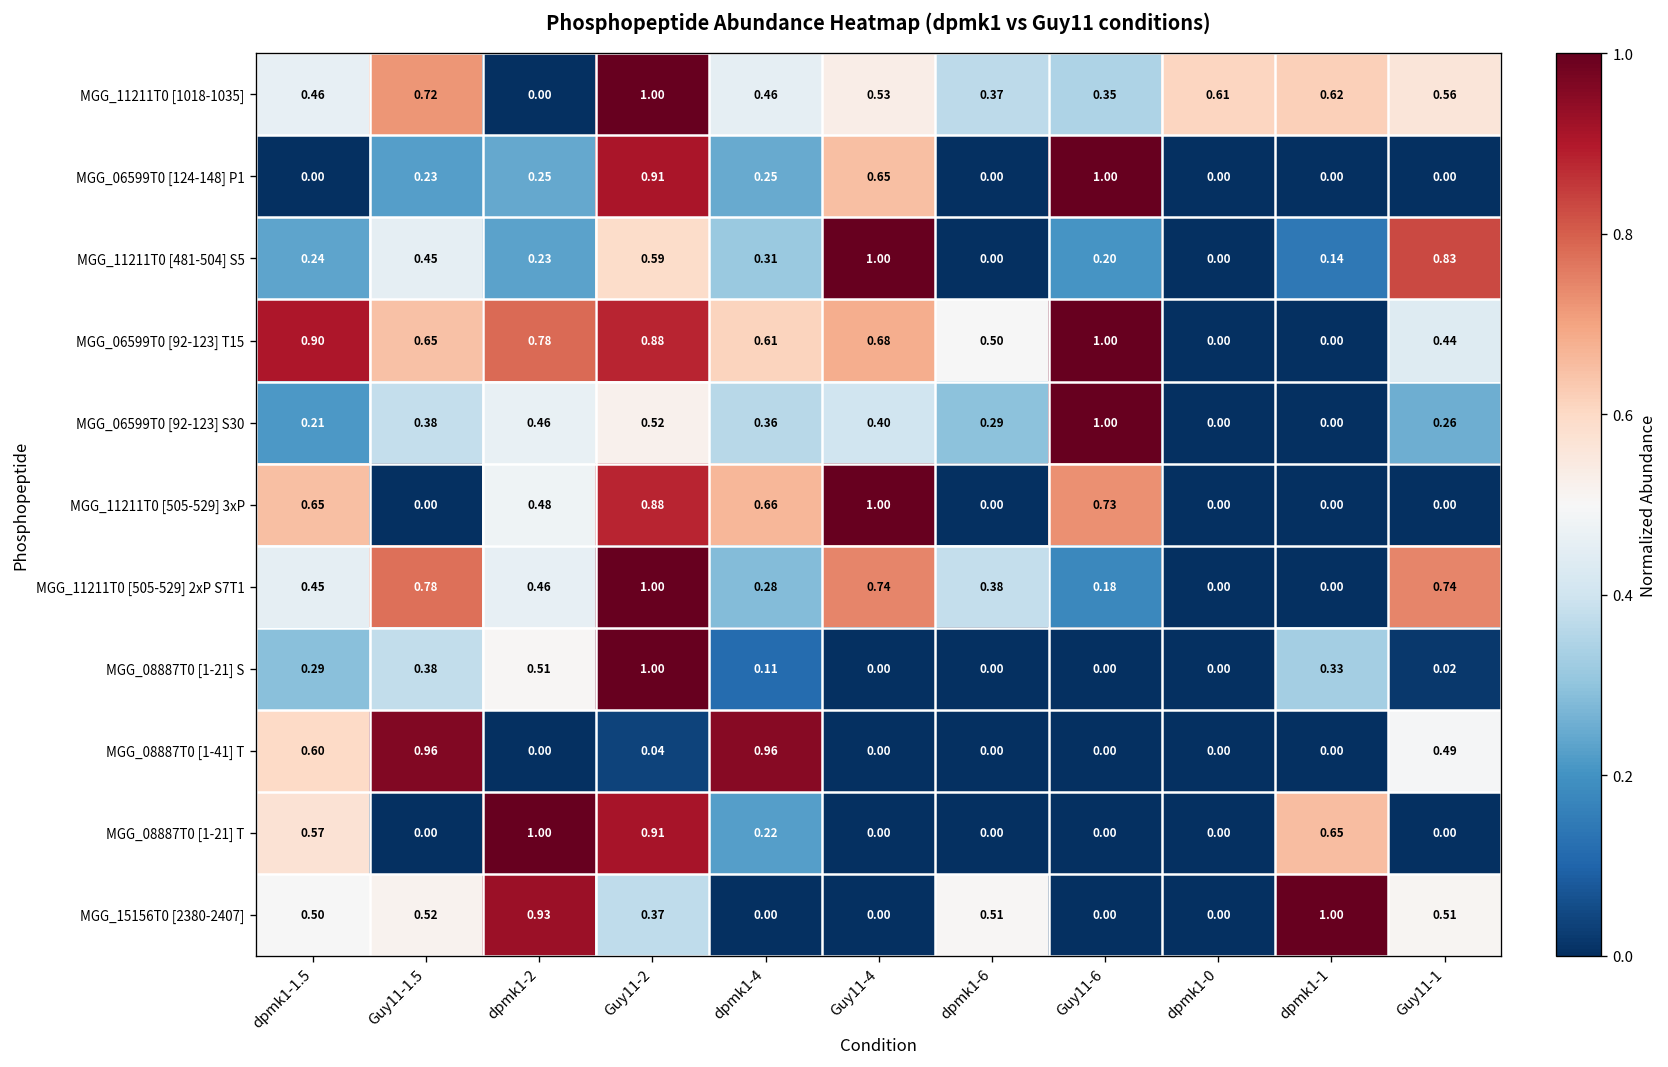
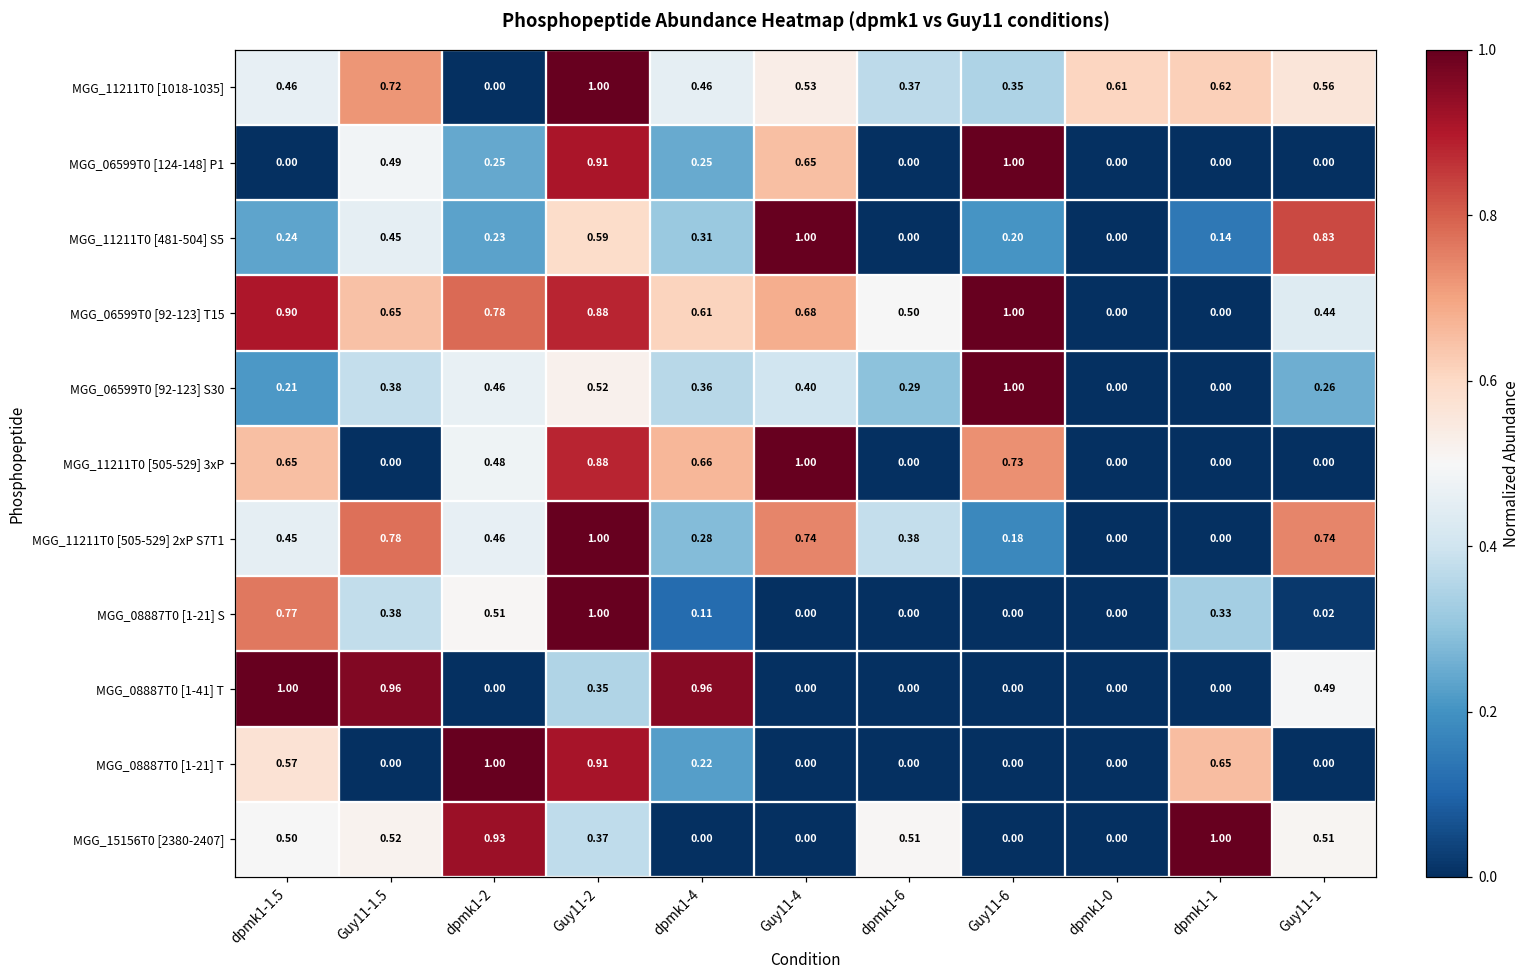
  {
    "MGG_11211T0 [1018-1035]": {
      "dpmk1-1.5": 0.46,
      "Guy11-1.5": 0.72,
      "dpmk1-2": 0.00,
      "Guy11-2": 1.00,
      "dpmk1-4": 0.46,
      "Guy11-4": 0.53,
      "dpmk1-6": 0.37,
      "Guy11-6": 0.35,
      "dpmk1-0": 0.61,
      "dpmk1-1": 0.62,
      "Guy11-1": 0.56
    },
    "MGG_06599T0 [124-148] P1": {
      "dpmk1-1.5": 0.00,
-     "Guy11-1.5": 0.23,
+     "Guy11-1.5": 0.49,
      "dpmk1-2": 0.25,
      "Guy11-2": 0.91,
      "dpmk1-4": 0.25,
      "Guy11-4": 0.65,
      "dpmk1-6": 0.00,
      "Guy11-6": 1.00,
      "dpmk1-0": 0.00,
      "dpmk1-1": 0.00,
      "Guy11-1": 0.00
    },
    "MGG_11211T0 [481-504] S5": {
      "dpmk1-1.5": 0.24,
      "Guy11-1.5": 0.45,
      "dpmk1-2": 0.23,
      "Guy11-2": 0.59,
      "dpmk1-4": 0.31,
      "Guy11-4": 1.00,
      "dpmk1-6": 0.00,
      "Guy11-6": 0.20,
      "dpmk1-0": 0.00,
      "dpmk1-1": 0.14,
      "Guy11-1": 0.83
    },
    "MGG_06599T0 [92-123] T15": {
      "dpmk1-1.5": 0.90,
      "Guy11-1.5": 0.65,
      "dpmk1-2": 0.78,
      "Guy11-2": 0.88,
      "dpmk1-4": 0.61,
      "Guy11-4": 0.68,
      "dpmk1-6": 0.50,
      "Guy11-6": 1.00,
      "dpmk1-0": 0.00,
      "dpmk1-1": 0.00,
      "Guy11-1": 0.44
    },
    "MGG_06599T0 [92-123] S30": {
      "dpmk1-1.5": 0.21,
      "Guy11-1.5": 0.38,
      "dpmk1-2": 0.46,
      "Guy11-2": 0.52,
      "dpmk1-4": 0.36,
      "Guy11-4": 0.40,
      "dpmk1-6": 0.29,
      "Guy11-6": 1.00,
      "dpmk1-0": 0.00,
      "dpmk1-1": 0.00,
      "Guy11-1": 0.26
    },
    "MGG_11211T0 [505-529] 3xP": {
      "dpmk1-1.5": 0.65,
      "Guy11-1.5": 0.00,
      "dpmk1-2": 0.48,
      "Guy11-2": 0.88,
      "dpmk1-4": 0.66,
      "Guy11-4": 1.00,
      "dpmk1-6": 0.00,
      "Guy11-6": 0.73,
      "dpmk1-0": 0.00,
      "dpmk1-1": 0.00,
      "Guy11-1": 0.00
    },
    "MGG_11211T0 [505-529] 2xP S7T1": {
      "dpmk1-1.5": 0.45,
      "Guy11-1.5": 0.78,
      "dpmk1-2": 0.46,
      "Guy11-2": 1.00,
      "dpmk1-4": 0.28,
      "Guy11-4": 0.74,
      "dpmk1-6": 0.38,
      "Guy11-6": 0.18,
      "dpmk1-0": 0.00,
      "dpmk1-1": 0.00,
      "Guy11-1": 0.74
    },
    "MGG_08887T0 [1-21] S": {
-     "dpmk1-1.5": 0.29,
+     "dpmk1-1.5": 0.77,
      "Guy11-1.5": 0.38,
      "dpmk1-2": 0.51,
      "Guy11-2": 1.00,
      "dpmk1-4": 0.11,
      "Guy11-4": 0.00,
      "dpmk1-6": 0.00,
      "Guy11-6": 0.00,
      "dpmk1-0": 0.00,
      "dpmk1-1": 0.33,
      "Guy11-1": 0.02
    },
    "MGG_08887T0 [1-41] T": {
-     "dpmk1-1.5": 0.60,
+     "dpmk1-1.5": 1.00,
      "Guy11-1.5": 0.96,
      "dpmk1-2": 0.00,
-     "Guy11-2": 0.04,
+     "Guy11-2": 0.35,
      "dpmk1-4": 0.96,
      "Guy11-4": 0.00,
      "dpmk1-6": 0.00,
      "Guy11-6": 0.00,
      "dpmk1-0": 0.00,
      "dpmk1-1": 0.00,
      "Guy11-1": 0.49
    },
    "MGG_08887T0 [1-21] T": {
      "dpmk1-1.5": 0.57,
      "Guy11-1.5": 0.00,
      "dpmk1-2": 1.00,
      "Guy11-2": 0.91,
      "dpmk1-4": 0.22,
      "Guy11-4": 0.00,
      "dpmk1-6": 0.00,
      "Guy11-6": 0.00,
      "dpmk1-0": 0.00,
      "dpmk1-1": 0.65,
      "Guy11-1": 0.00
    },
    "MGG_15156T0 [2380-2407]": {
      "dpmk1-1.5": 0.50,
      "Guy11-1.5": 0.52,
      "dpmk1-2": 0.93,
      "Guy11-2": 0.37,
      "dpmk1-4": 0.00,
      "Guy11-4": 0.00,
      "dpmk1-6": 0.51,
      "Guy11-6": 0.00,
      "dpmk1-0": 0.00,
      "dpmk1-1": 1.00,
      "Guy11-1": 0.51
    }
  }
